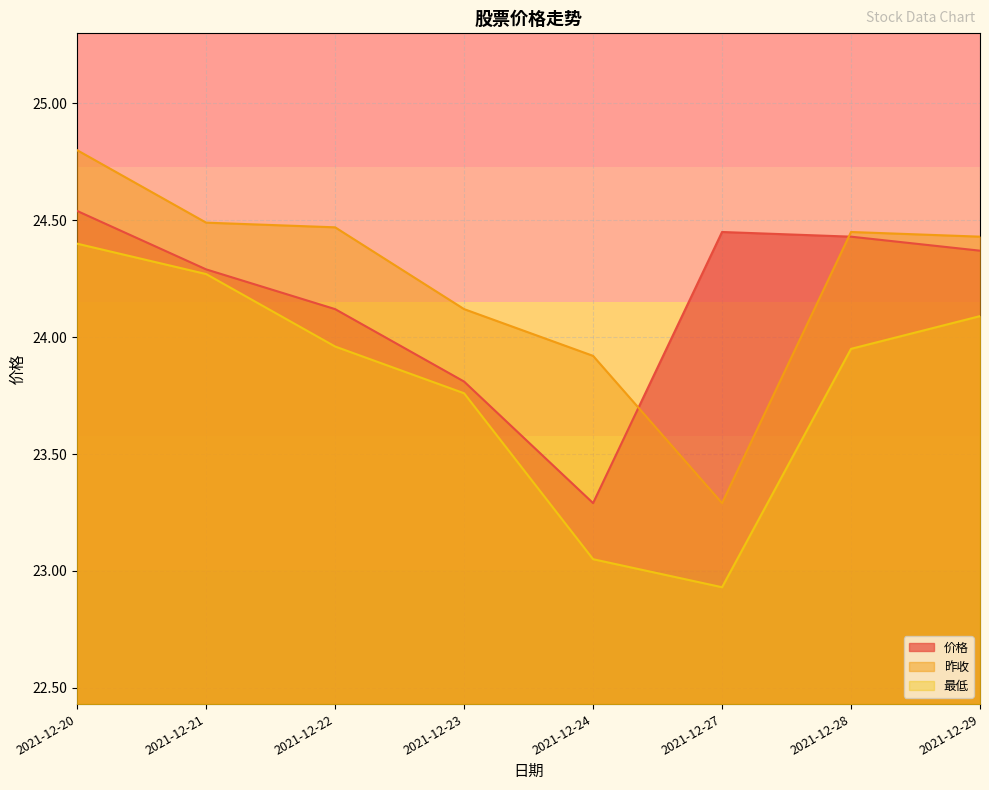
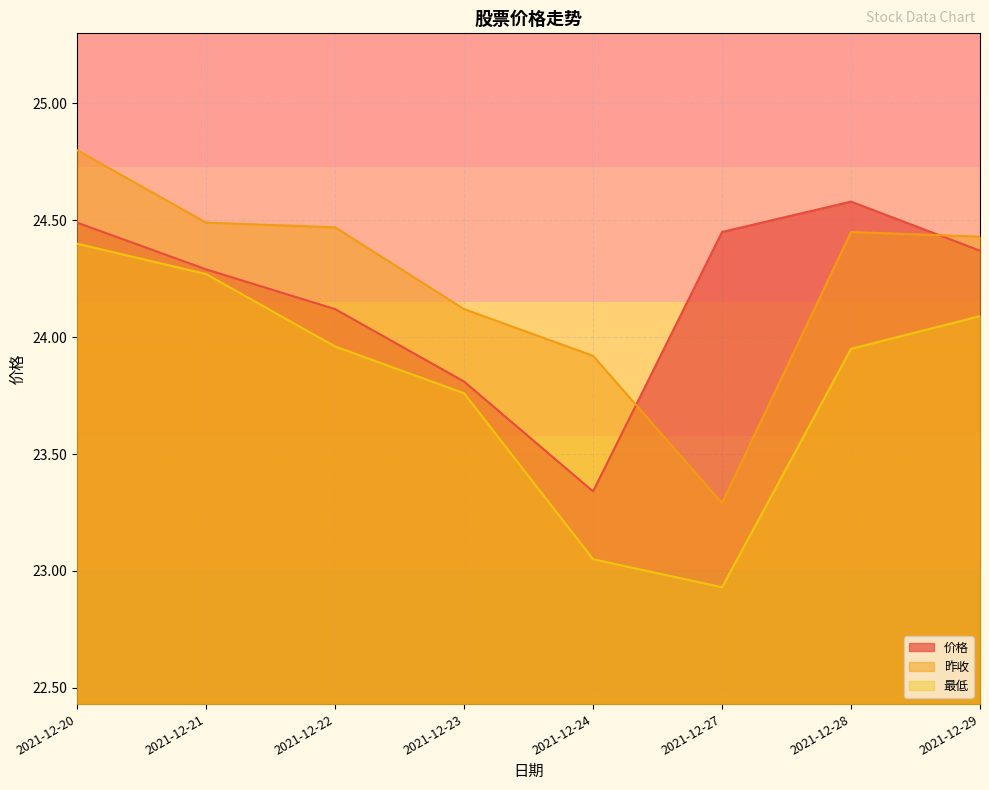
  {
    "价格": {
-     "2021-12-20": 24.54,
+     "2021-12-20": 24.49,
      "2021-12-21": 24.29,
      "2021-12-22": 24.12,
      "2021-12-23": 23.81,
-     "2021-12-24": 23.29,
+     "2021-12-24": 23.34,
      "2021-12-27": 24.45,
-     "2021-12-28": 24.43,
+     "2021-12-28": 24.58,
      "2021-12-29": 24.37
    }
  }
